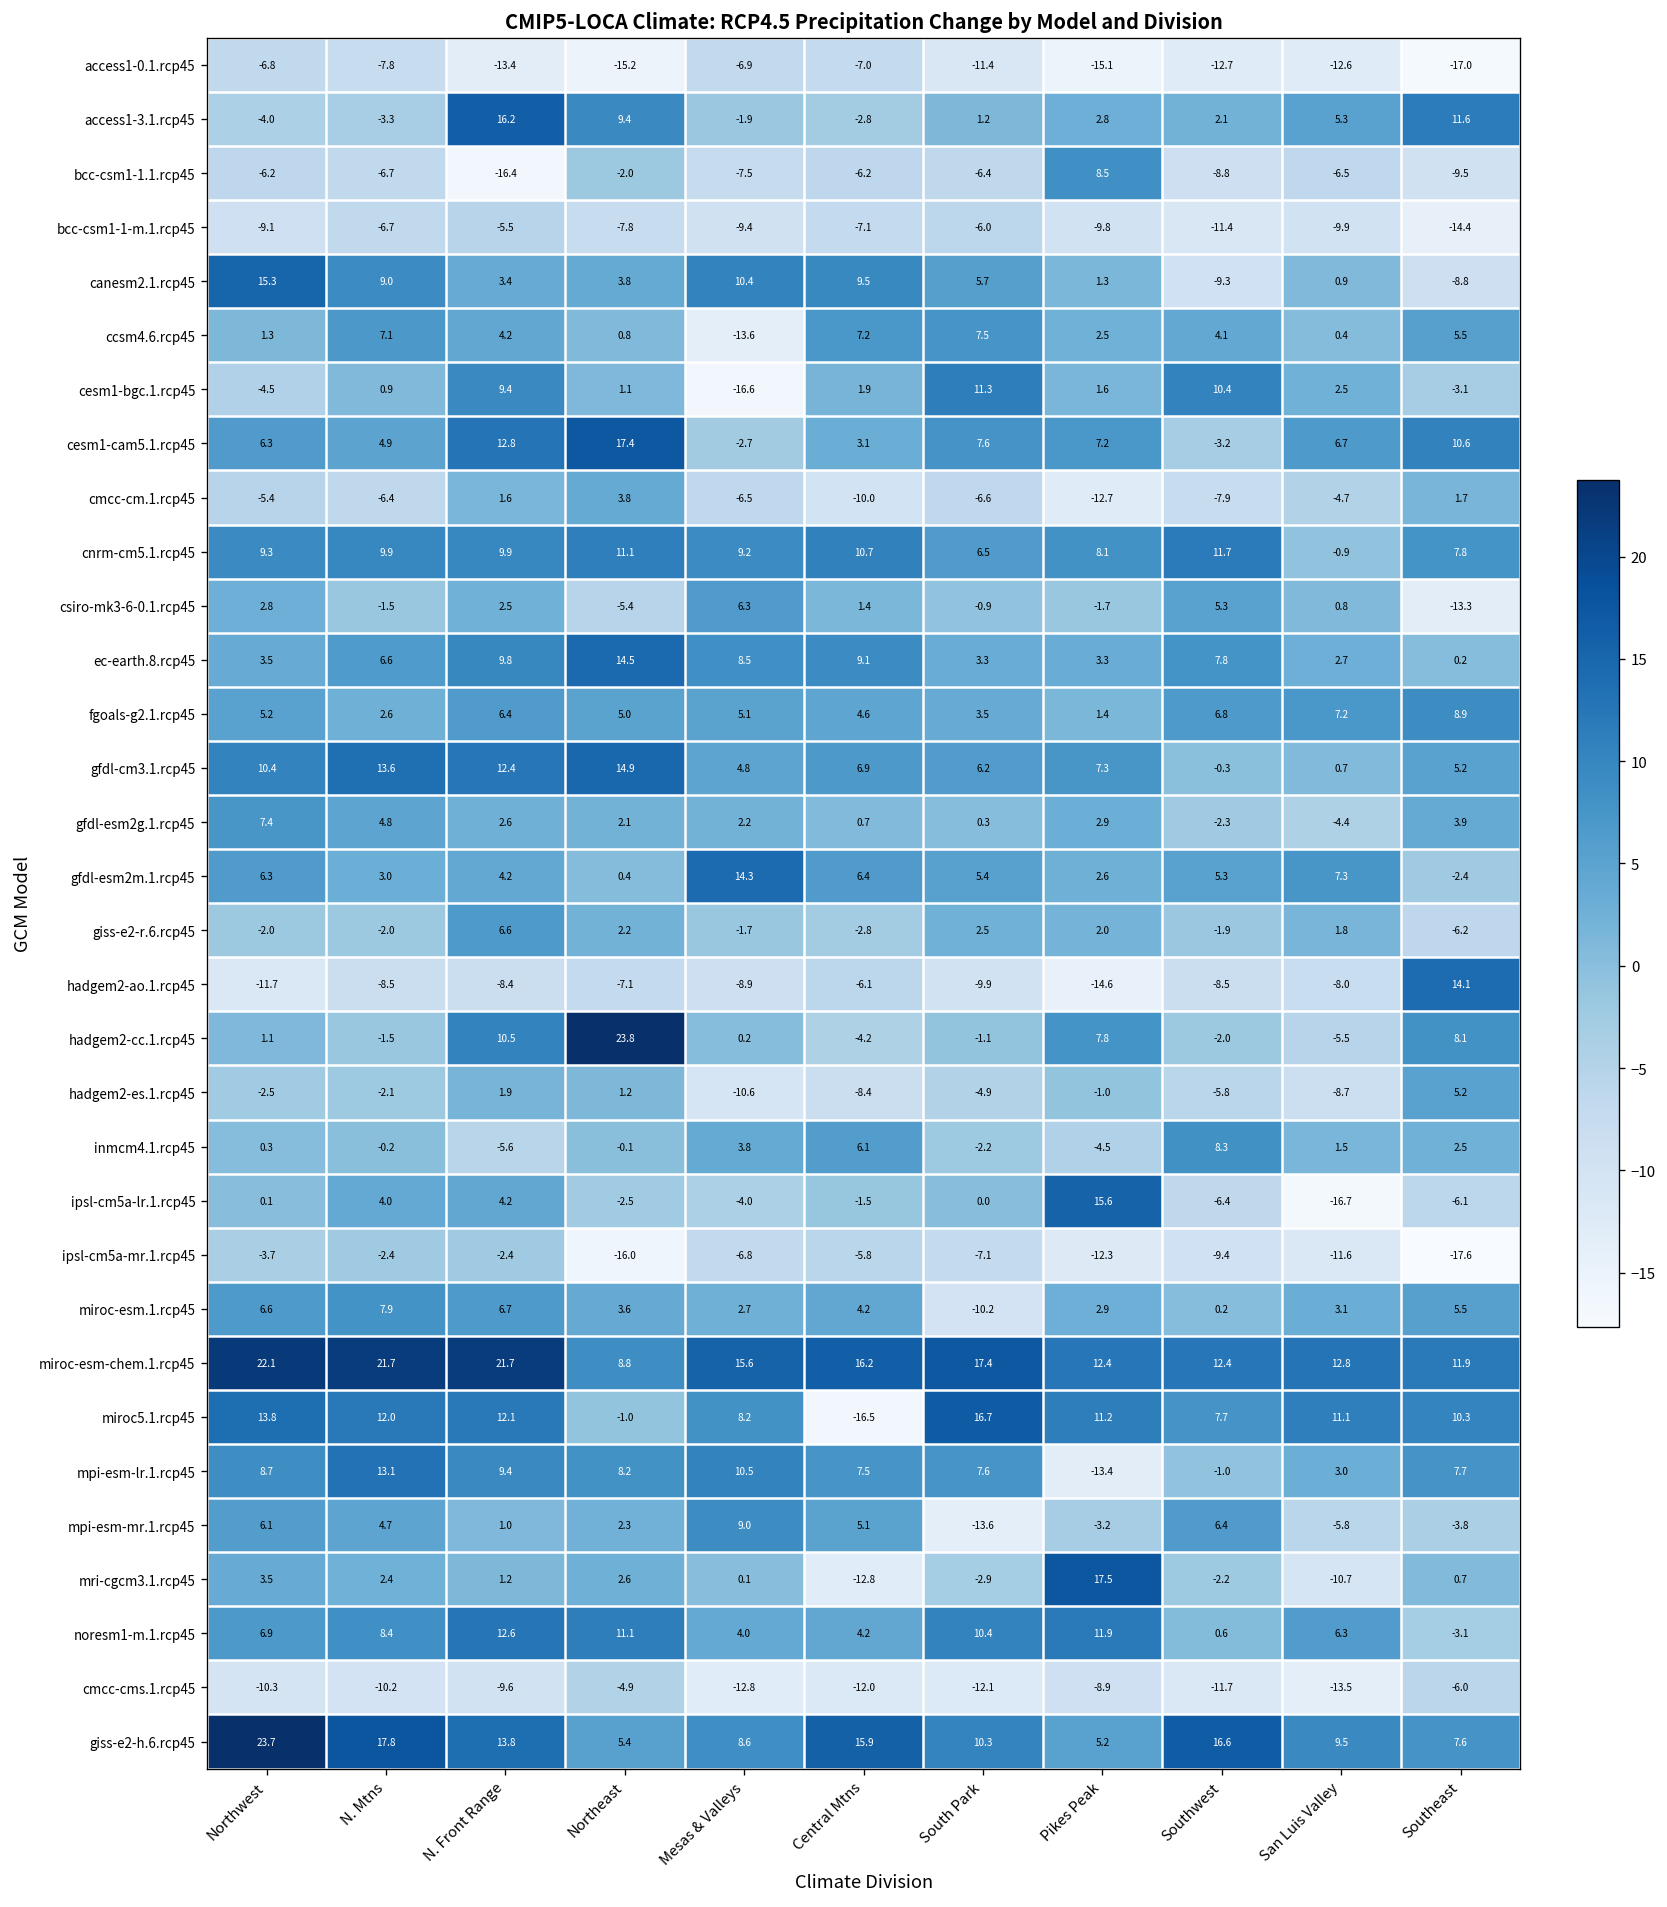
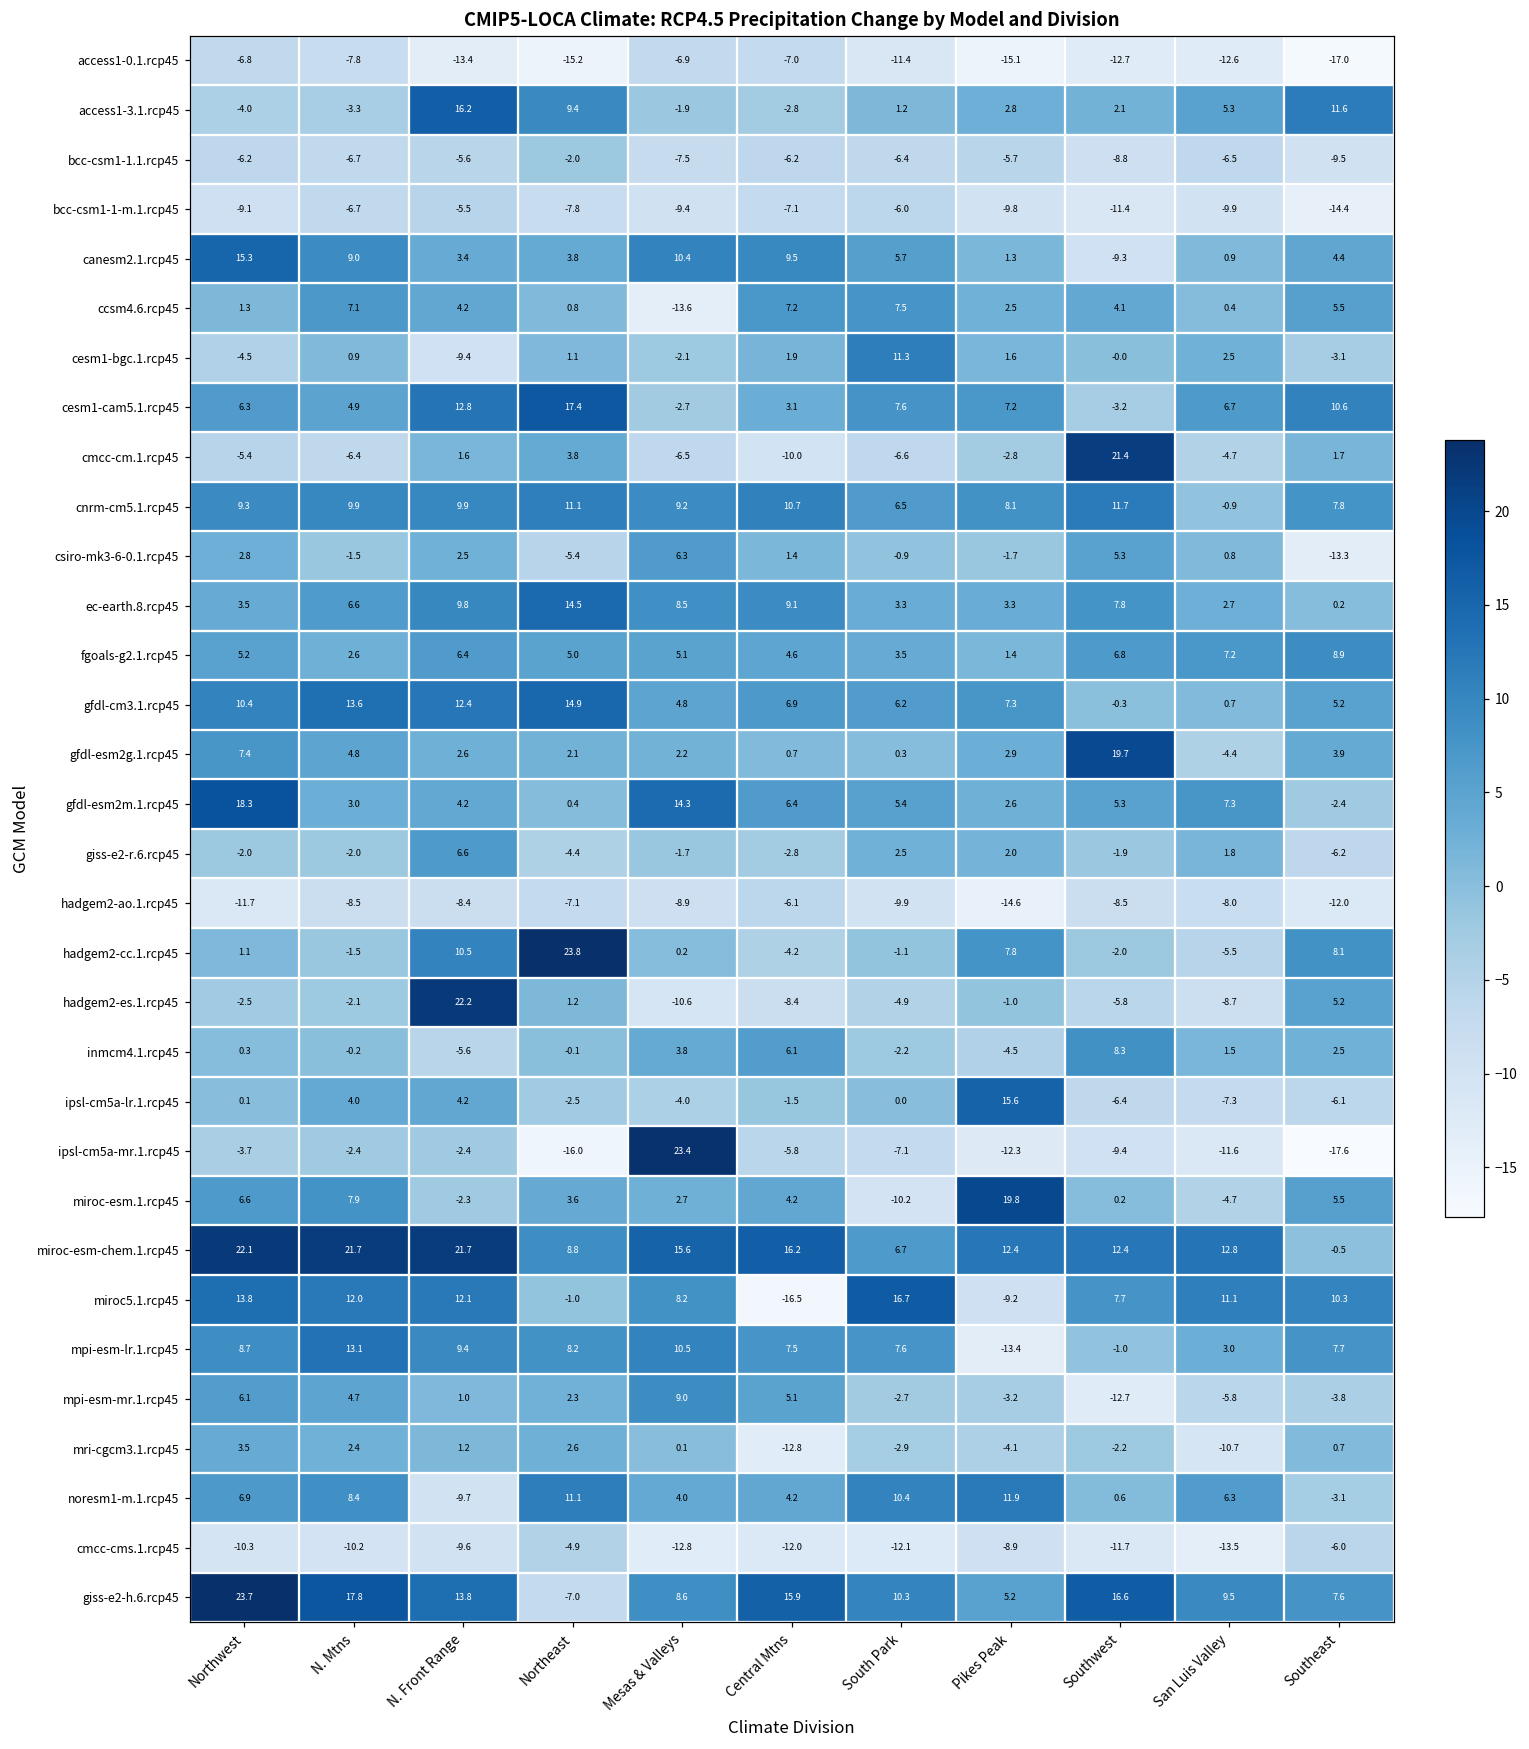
  {
    "bcc-csm1-1.1.rcp45": {
      "Northwest": -6.2,
      "N. Mtns": -6.7,
-     "N. Front Range": -16.4,
+     "N. Front Range": -5.6,
      "Northeast": -2.0,
      "Mesas & Valleys": -7.5,
      "Central Mtns": -6.2,
      "South Park": -6.4,
-     "Pikes Peak": 8.5,
+     "Pikes Peak": -5.7,
      "Southwest": -8.8,
      "San Luis Valley": -6.5,
      "Southeast": -9.5
    },
    "canesm2.1.rcp45": {
      "Northwest": 15.3,
      "N. Mtns": 9.0,
      "N. Front Range": 3.4,
      "Northeast": 3.8,
      "Mesas & Valleys": 10.4,
      "Central Mtns": 9.5,
      "South Park": 5.7,
      "Pikes Peak": 1.3,
      "Southwest": -9.3,
      "San Luis Valley": 0.9,
-     "Southeast": -8.8
+     "Southeast": 4.4
    },
    "cesm1-bgc.1.rcp45": {
      "Northwest": -4.5,
      "N. Mtns": 0.9,
-     "N. Front Range": 9.4,
+     "N. Front Range": -9.4,
      "Northeast": 1.1,
-     "Mesas & Valleys": -16.6,
+     "Mesas & Valleys": -2.1,
      "Central Mtns": 1.9,
      "South Park": 11.3,
      "Pikes Peak": 1.6,
-     "Southwest": 10.4,
+     "Southwest": -0.0,
      "San Luis Valley": 2.5,
      "Southeast": -3.1
    },
    "cmcc-cm.1.rcp45": {
      "Northwest": -5.4,
      "N. Mtns": -6.4,
      "N. Front Range": 1.6,
      "Northeast": 3.8,
      "Mesas & Valleys": -6.5,
      "Central Mtns": -10.0,
      "South Park": -6.6,
-     "Pikes Peak": -12.7,
-     "Southwest": -7.9,
+     "Pikes Peak": -2.8,
+     "Southwest": 21.4,
      "San Luis Valley": -4.7,
      "Southeast": 1.7
    },
    "gfdl-esm2g.1.rcp45": {
      "Northwest": 7.4,
      "N. Mtns": 4.8,
      "N. Front Range": 2.6,
      "Northeast": 2.1,
      "Mesas & Valleys": 2.2,
      "Central Mtns": 0.7,
      "South Park": 0.3,
      "Pikes Peak": 2.9,
-     "Southwest": -2.3,
+     "Southwest": 19.7,
      "San Luis Valley": -4.4,
      "Southeast": 3.9
    },
    "gfdl-esm2m.1.rcp45": {
-     "Northwest": 6.3,
+     "Northwest": 18.3,
      "N. Mtns": 3.0,
      "N. Front Range": 4.2,
      "Northeast": 0.4,
      "Mesas & Valleys": 14.3,
      "Central Mtns": 6.4,
      "South Park": 5.4,
      "Pikes Peak": 2.6,
      "Southwest": 5.3,
      "San Luis Valley": 7.3,
      "Southeast": -2.4
    },
    "giss-e2-r.6.rcp45": {
      "Northwest": -2.0,
      "N. Mtns": -2.0,
      "N. Front Range": 6.6,
-     "Northeast": 2.2,
+     "Northeast": -4.4,
      "Mesas & Valleys": -1.7,
      "Central Mtns": -2.8,
      "South Park": 2.5,
      "Pikes Peak": 2.0,
      "Southwest": -1.9,
      "San Luis Valley": 1.8,
      "Southeast": -6.2
    },
    "hadgem2-ao.1.rcp45": {
      "Northwest": -11.7,
      "N. Mtns": -8.5,
      "N. Front Range": -8.4,
      "Northeast": -7.1,
      "Mesas & Valleys": -8.9,
      "Central Mtns": -6.1,
      "South Park": -9.9,
      "Pikes Peak": -14.6,
      "Southwest": -8.5,
      "San Luis Valley": -8.0,
-     "Southeast": 14.1
+     "Southeast": -12.0
    },
    "hadgem2-es.1.rcp45": {
      "Northwest": -2.5,
      "N. Mtns": -2.1,
-     "N. Front Range": 1.9,
+     "N. Front Range": 22.2,
      "Northeast": 1.2,
      "Mesas & Valleys": -10.6,
      "Central Mtns": -8.4,
      "South Park": -4.9,
      "Pikes Peak": -1.0,
      "Southwest": -5.8,
      "San Luis Valley": -8.7,
      "Southeast": 5.2
    },
    "ipsl-cm5a-lr.1.rcp45": {
      "Northwest": 0.1,
      "N. Mtns": 4.0,
      "N. Front Range": 4.2,
      "Northeast": -2.5,
      "Mesas & Valleys": -4.0,
      "Central Mtns": -1.5,
      "South Park": 0.0,
      "Pikes Peak": 15.6,
      "Southwest": -6.4,
-     "San Luis Valley": -16.7,
+     "San Luis Valley": -7.3,
      "Southeast": -6.1
    },
    "ipsl-cm5a-mr.1.rcp45": {
      "Northwest": -3.7,
      "N. Mtns": -2.4,
      "N. Front Range": -2.4,
      "Northeast": -16.0,
-     "Mesas & Valleys": -6.8,
+     "Mesas & Valleys": 23.4,
      "Central Mtns": -5.8,
      "South Park": -7.1,
      "Pikes Peak": -12.3,
      "Southwest": -9.4,
      "San Luis Valley": -11.6,
      "Southeast": -17.6
    },
    "miroc-esm.1.rcp45": {
      "Northwest": 6.6,
      "N. Mtns": 7.9,
-     "N. Front Range": 6.7,
+     "N. Front Range": -2.3,
      "Northeast": 3.6,
      "Mesas & Valleys": 2.7,
      "Central Mtns": 4.2,
      "South Park": -10.2,
-     "Pikes Peak": 2.9,
+     "Pikes Peak": 19.8,
      "Southwest": 0.2,
-     "San Luis Valley": 3.1,
+     "San Luis Valley": -4.7,
      "Southeast": 5.5
    },
    "miroc-esm-chem.1.rcp45": {
      "Northwest": 22.1,
      "N. Mtns": 21.7,
      "N. Front Range": 21.7,
      "Northeast": 8.8,
      "Mesas & Valleys": 15.6,
      "Central Mtns": 16.2,
-     "South Park": 17.4,
+     "South Park": 6.7,
      "Pikes Peak": 12.4,
      "Southwest": 12.4,
      "San Luis Valley": 12.8,
-     "Southeast": 11.9
+     "Southeast": -0.5
    },
    "miroc5.1.rcp45": {
      "Northwest": 13.8,
      "N. Mtns": 12.0,
      "N. Front Range": 12.1,
      "Northeast": -1.0,
      "Mesas & Valleys": 8.2,
      "Central Mtns": -16.5,
      "South Park": 16.7,
-     "Pikes Peak": 11.2,
+     "Pikes Peak": -9.2,
      "Southwest": 7.7,
      "San Luis Valley": 11.1,
      "Southeast": 10.3
    },
    "mpi-esm-mr.1.rcp45": {
      "Northwest": 6.1,
      "N. Mtns": 4.7,
      "N. Front Range": 1.0,
      "Northeast": 2.3,
      "Mesas & Valleys": 9.0,
      "Central Mtns": 5.1,
-     "South Park": -13.6,
+     "South Park": -2.7,
      "Pikes Peak": -3.2,
-     "Southwest": 6.4,
+     "Southwest": -12.7,
      "San Luis Valley": -5.8,
      "Southeast": -3.8
    },
    "mri-cgcm3.1.rcp45": {
      "Northwest": 3.5,
      "N. Mtns": 2.4,
      "N. Front Range": 1.2,
      "Northeast": 2.6,
      "Mesas & Valleys": 0.1,
      "Central Mtns": -12.8,
      "South Park": -2.9,
-     "Pikes Peak": 17.5,
+     "Pikes Peak": -4.1,
      "Southwest": -2.2,
      "San Luis Valley": -10.7,
      "Southeast": 0.7
    },
    "noresm1-m.1.rcp45": {
      "Northwest": 6.9,
      "N. Mtns": 8.4,
-     "N. Front Range": 12.6,
+     "N. Front Range": -9.7,
      "Northeast": 11.1,
      "Mesas & Valleys": 4.0,
      "Central Mtns": 4.2,
      "South Park": 10.4,
      "Pikes Peak": 11.9,
      "Southwest": 0.6,
      "San Luis Valley": 6.3,
      "Southeast": -3.1
    },
    "giss-e2-h.6.rcp45": {
      "Northwest": 23.7,
      "N. Mtns": 17.8,
      "N. Front Range": 13.8,
-     "Northeast": 5.4,
+     "Northeast": -7.0,
      "Mesas & Valleys": 8.6,
      "Central Mtns": 15.9,
      "South Park": 10.3,
      "Pikes Peak": 5.2,
      "Southwest": 16.6,
      "San Luis Valley": 9.5,
      "Southeast": 7.6
    }
  }
